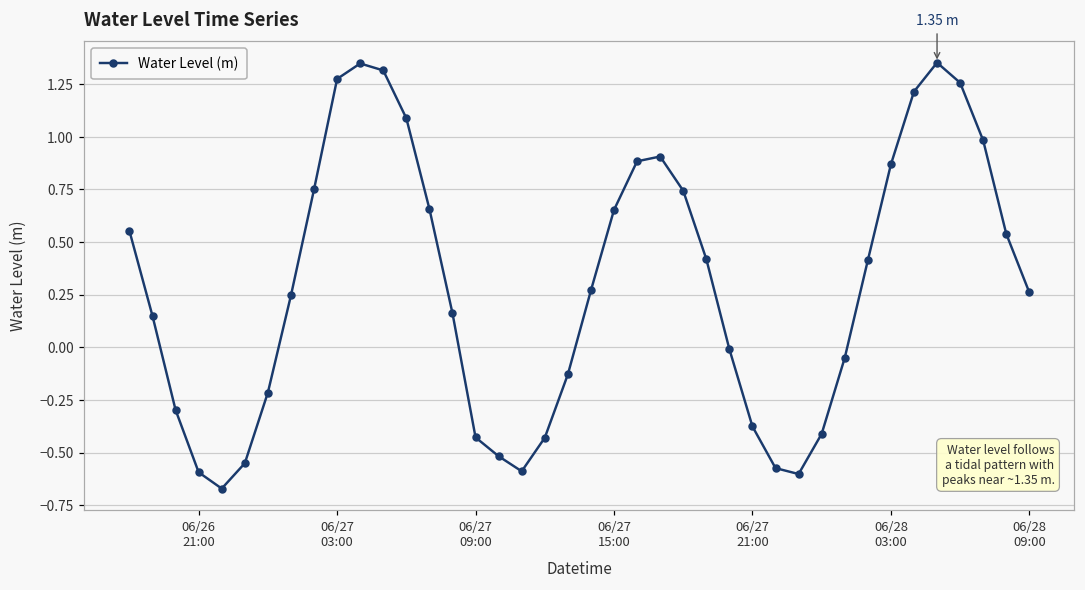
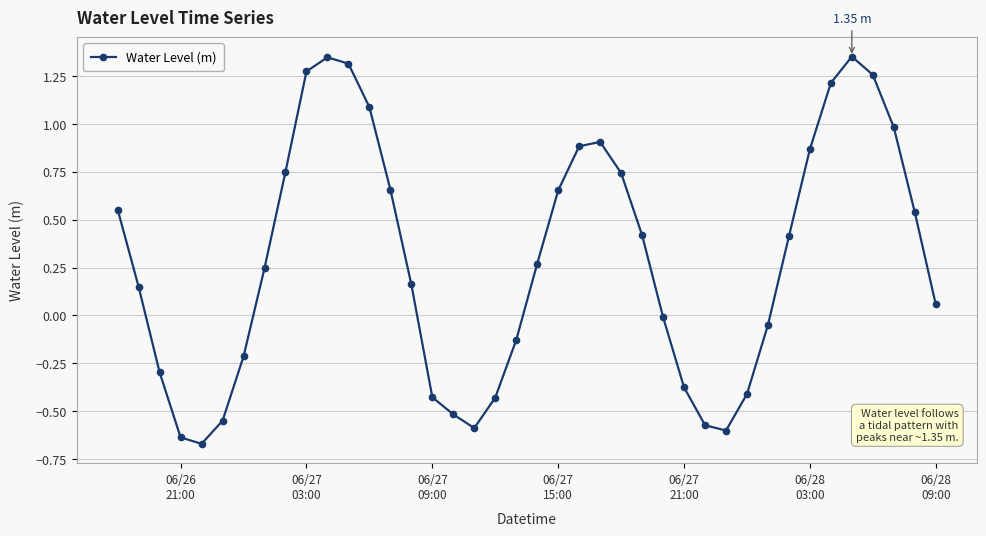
  {
-   "06/26 21:00": -0.59,
+   "06/26 21:00": -0.64,
    "06/27 03:00": 1.27,
    "06/27 09:00": -0.43,
    "06/27 15:00": 0.65,
    "06/27 21:00": -0.38,
    "06/28 03:00": 0.87,
-   "06/28 09:00": 0.26
+   "06/28 09:00": 0.06
  }
